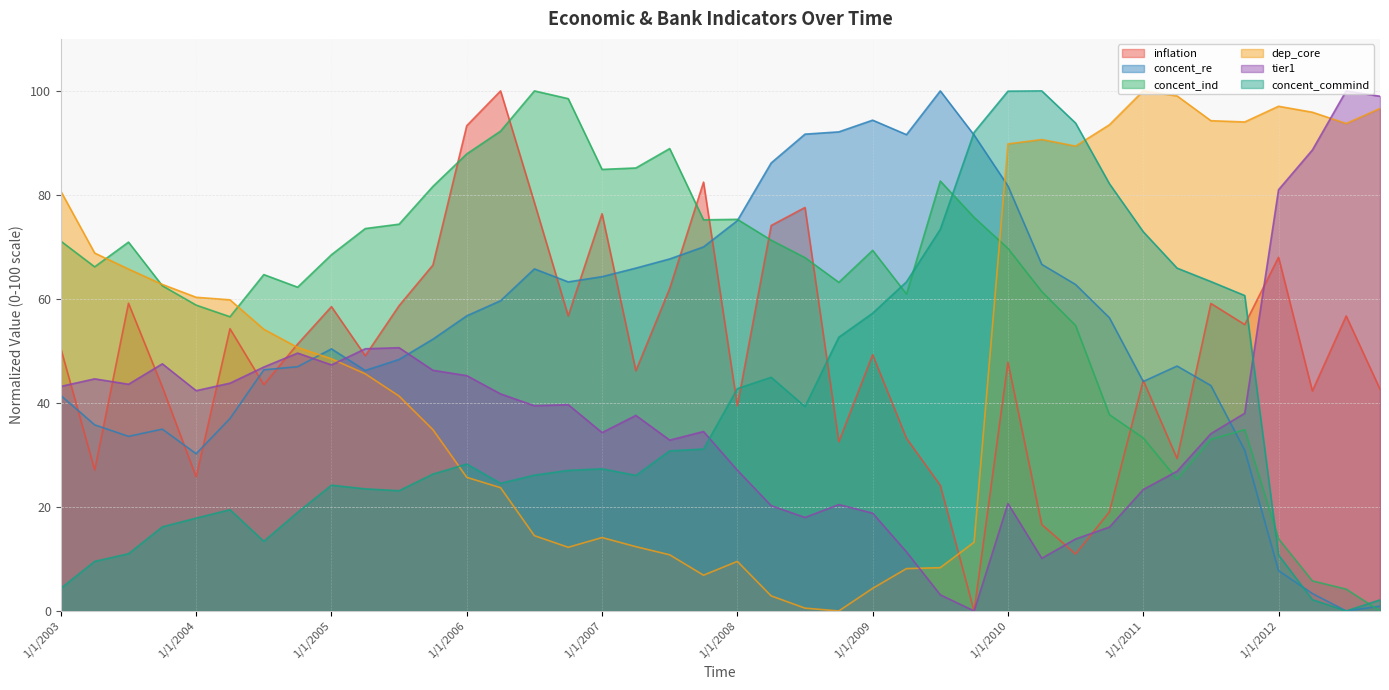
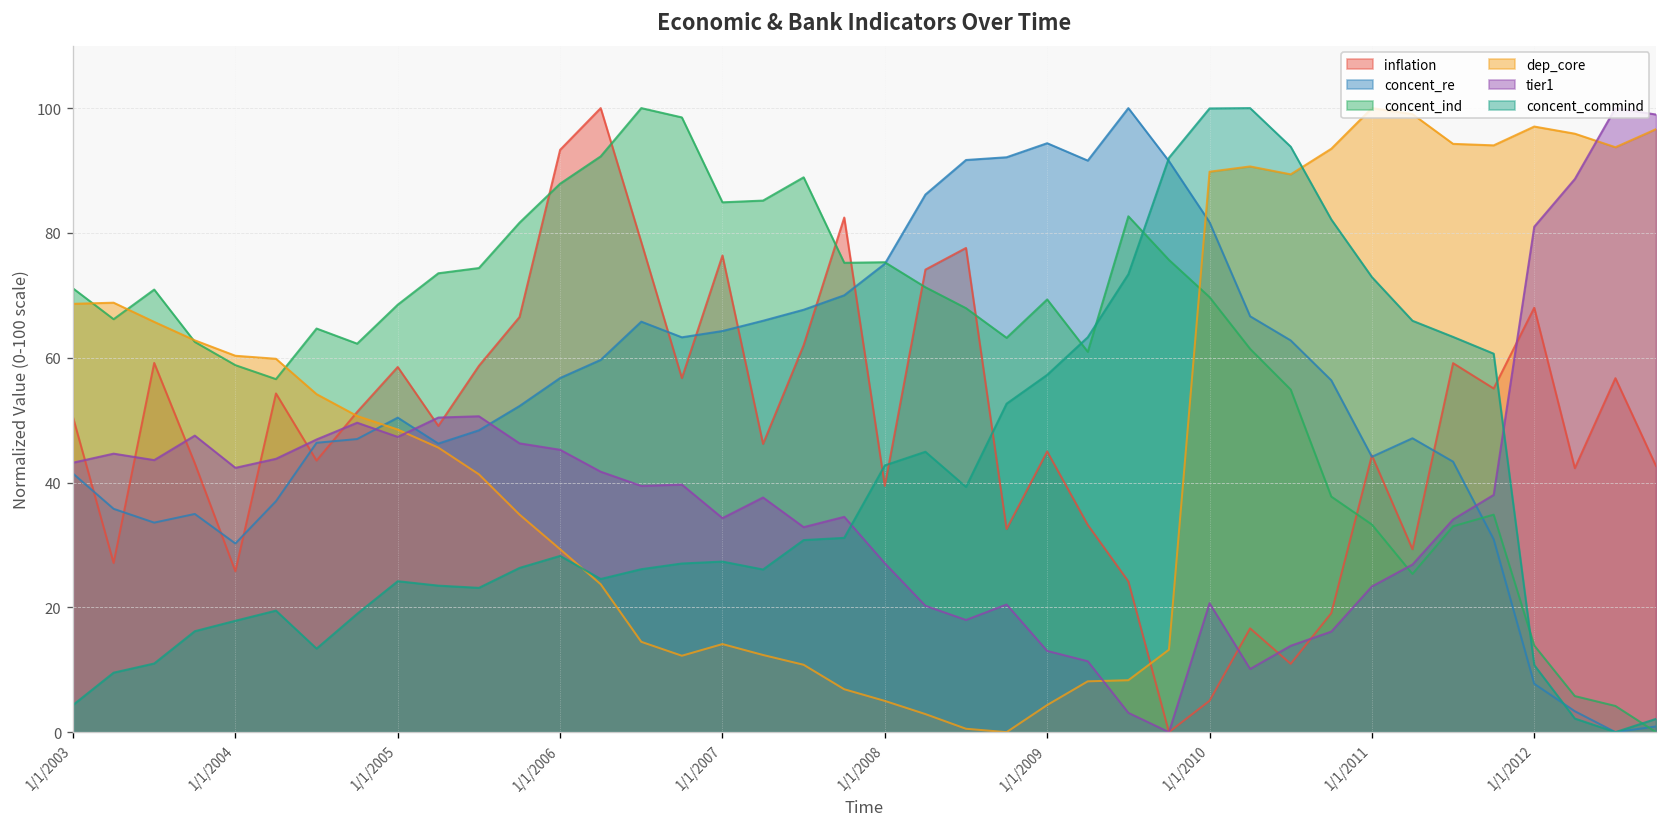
  {
    "inflation": {
      "1/1/2003": 50,
      "1/1/2004": 26,
      "1/1/2005": 59,
      "1/1/2006": 93,
      "1/1/2007": 76,
      "1/1/2008": 39,
-     "1/1/2009": 49,
-     "1/1/2010": 48,
+     "1/1/2009": 45,
+     "1/1/2010": 5,
      "1/1/2012": 68
    },
    "dep_core": {
-     "1/1/2003": 81,
+     "1/1/2003": 69,
      "1/1/2004": 60,
      "1/1/2005": 48,
-     "1/1/2006": 26,
+     "1/1/2006": 29,
      "1/1/2007": 14,
-     "1/1/2008": 10,
+     "1/1/2008": 5,
      "1/1/2009": 4,
      "1/1/2010": 90,
      "1/1/2012": 97
    },
    "tier1": {
      "1/1/2003": 43,
      "1/1/2004": 42,
      "1/1/2005": 47,
      "1/1/2006": 45,
      "1/1/2007": 34,
      "1/1/2008": 27,
-     "1/1/2009": 19,
+     "1/1/2009": 13,
      "1/1/2010": 21,
      "1/1/2011": 23,
      "1/1/2012": 81
    }
  }
